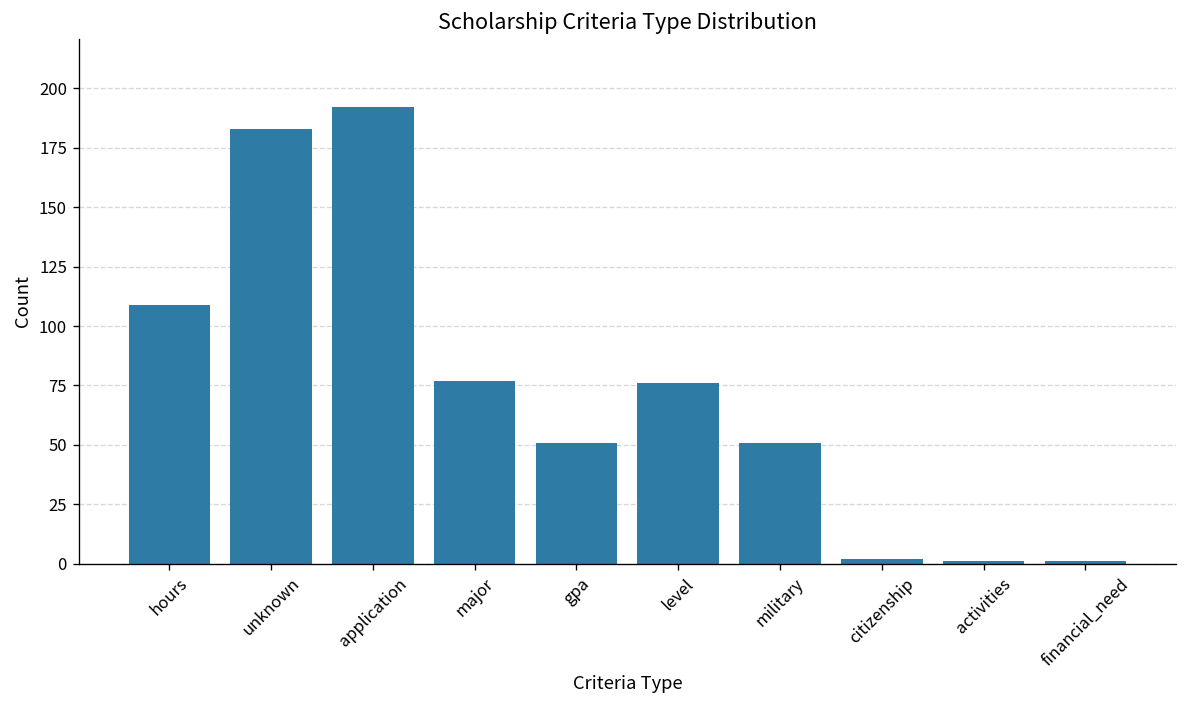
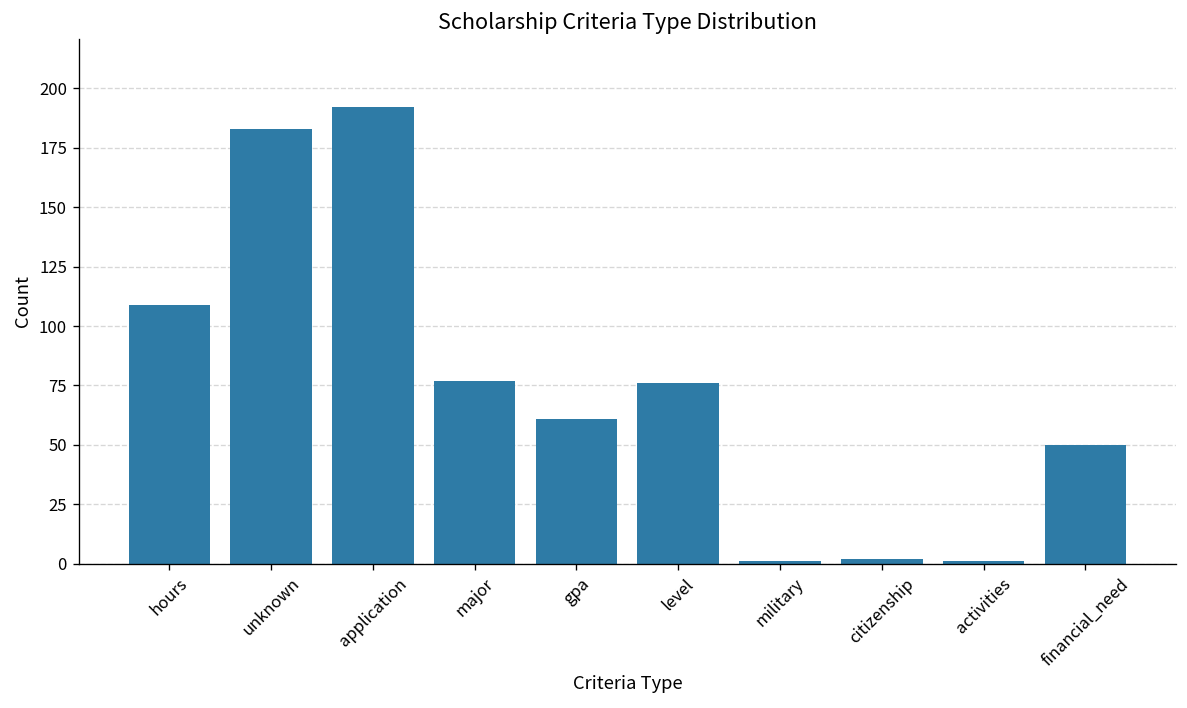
  {
    "hours": 109,
    "unknown": 183,
    "application": 192,
    "major": 77,
-   "gpa": 51,
+   "gpa": 61,
    "level": 76,
-   "military": 51,
+   "military": 1,
    "citizenship": 2,
-   "financial_need": 1
+   "financial_need": 50
  }
